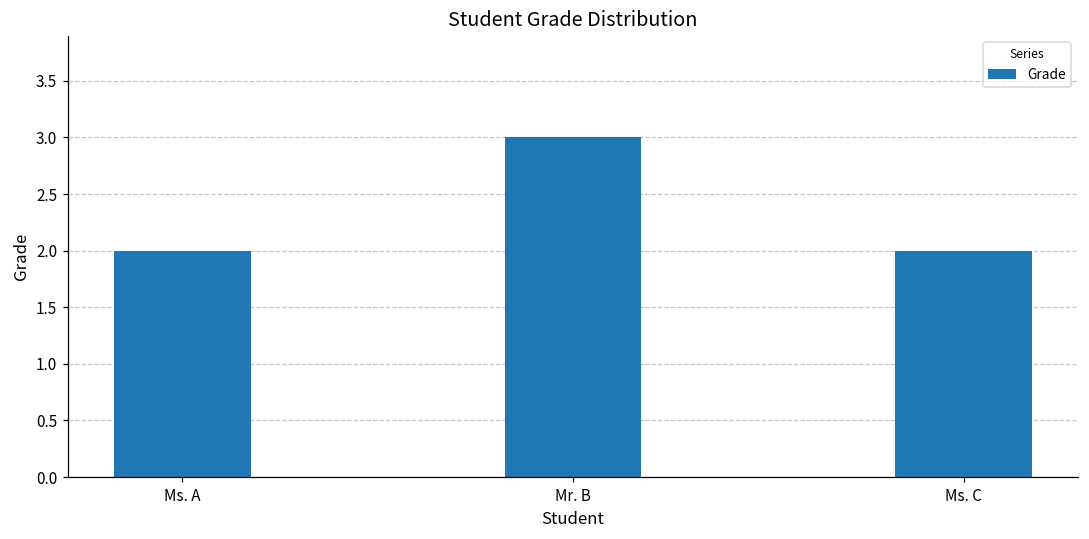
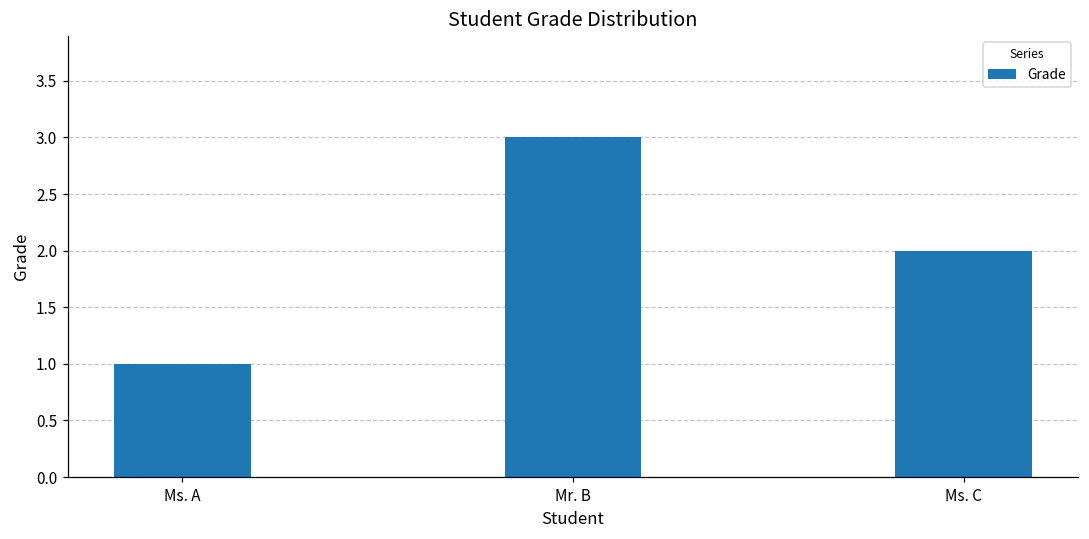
  {
-   "Ms. A": 2,
+   "Ms. A": 1,
    "Mr. B": 3,
    "Ms. C": 2
  }
